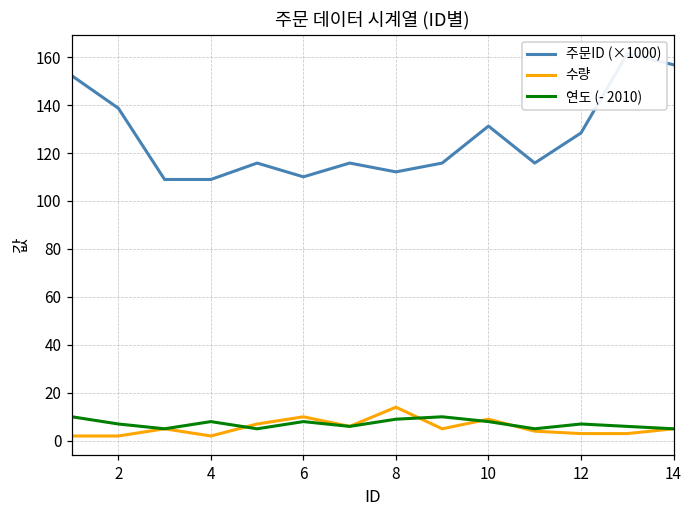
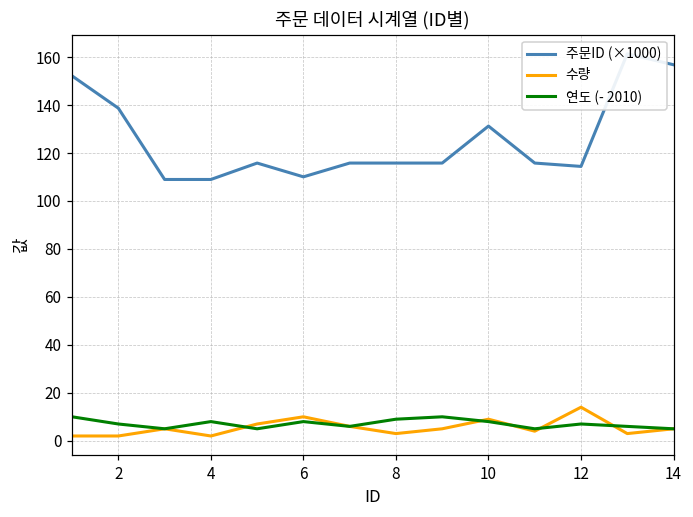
  {
    "주문ID (×1000)": {
      "2": 139,
      "4": 109,
      "6": 110,
-     "8": 112,
+     "8": 116,
      "10": 131,
-     "12": 128,
+     "12": 114,
      "14": 157
    },
    "수량": {
      "2": 2,
      "4": 2,
      "6": 10,
-     "8": 14,
-     "12": 3
+     "8": 3,
+     "12": 14
    },
    "연도 (- 2010)": {
      "2": 7,
      "4": 8,
      "6": 8,
      "8": 9,
      "12": 7
    }
  }
